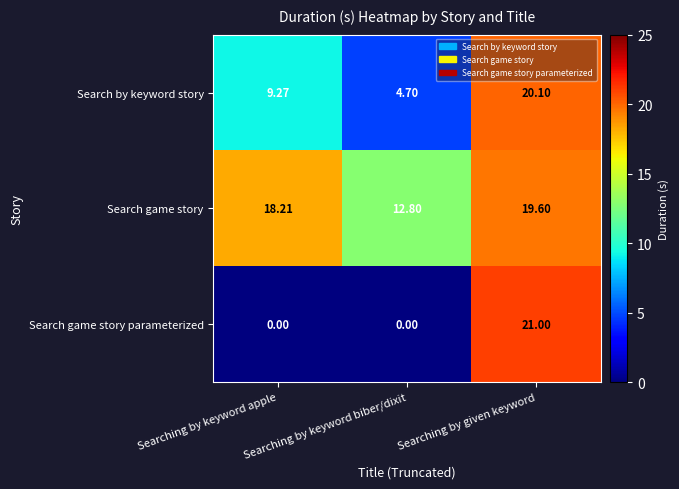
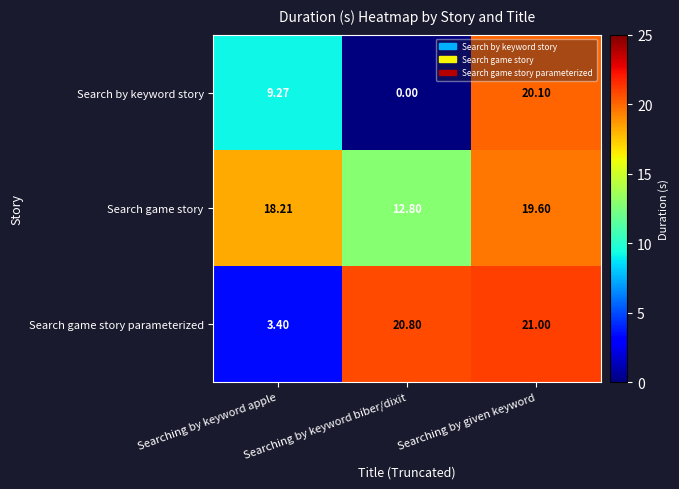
  {
    "Search by keyword story": {
      "Searching by keyword apple": 9.27,
-     "Searching by keyword biber/dixit": 4.70,
+     "Searching by keyword biber/dixit": 0.00,
      "Searching by given keyword": 20.10
    },
    "Search game story": {
      "Searching by keyword apple": 18.21,
      "Searching by keyword biber/dixit": 12.80,
      "Searching by given keyword": 19.60
    },
    "Search game story parameterized": {
-     "Searching by keyword apple": 0.00,
-     "Searching by keyword biber/dixit": 0.00,
+     "Searching by keyword apple": 3.40,
+     "Searching by keyword biber/dixit": 20.80,
      "Searching by given keyword": 21.00
    }
  }
